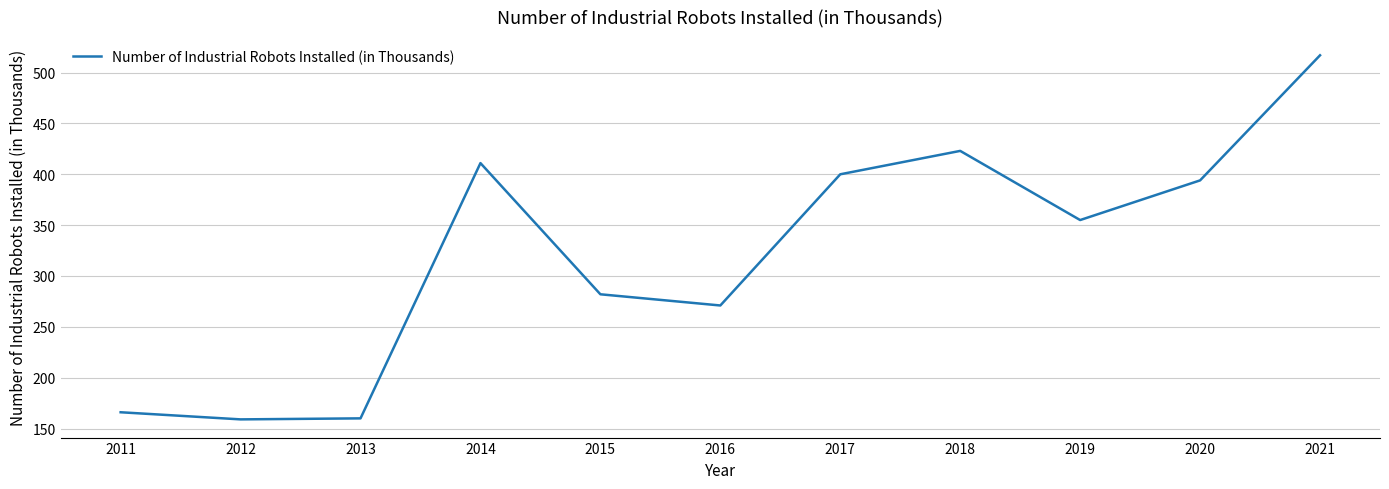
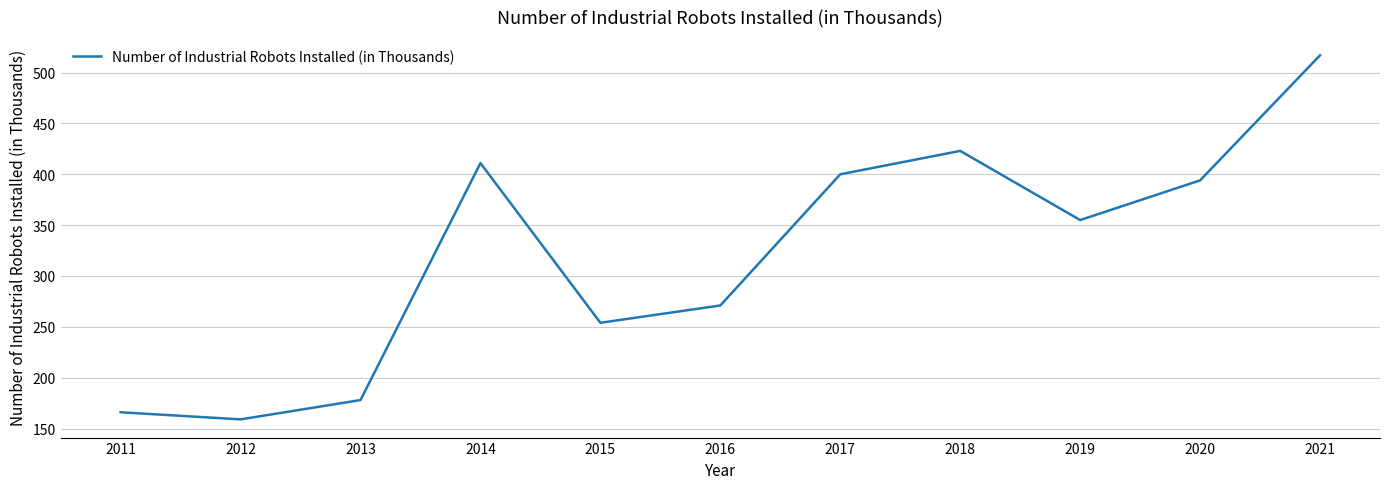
  {
    "2011": 166,
    "2012": 159,
-   "2013": 160,
+   "2013": 178,
    "2014": 411,
-   "2015": 282,
+   "2015": 254,
    "2016": 271,
    "2017": 400,
    "2018": 423,
    "2019": 355,
    "2020": 394,
    "2021": 517
  }
